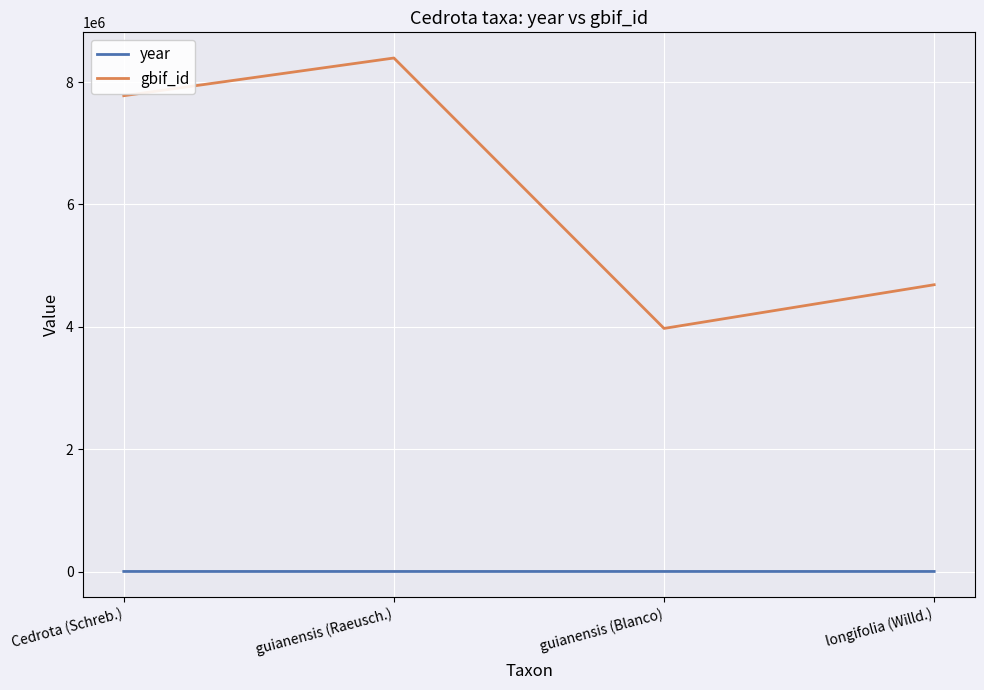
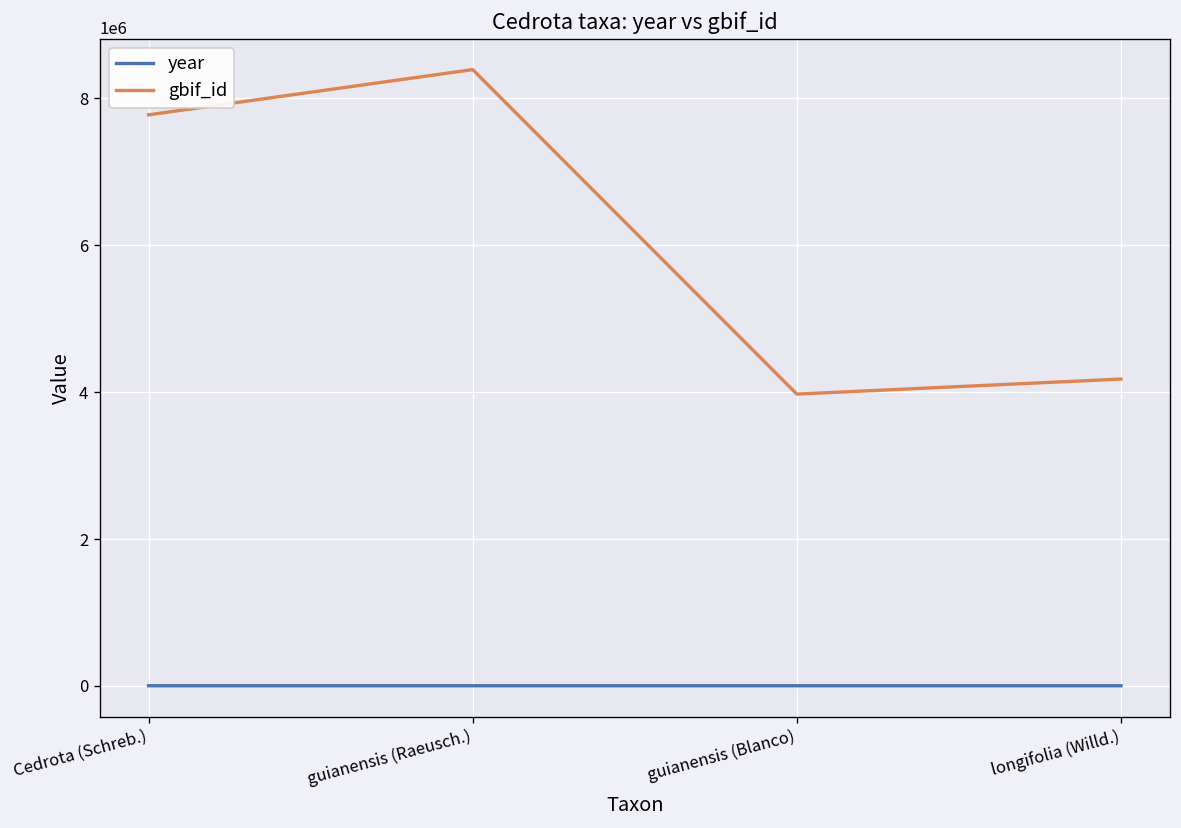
  {
    "year": {
      "Cedrota (Schreb.)": 0,
      "guianensis (Raeusch.)": 0,
      "guianensis (Blanco)": 0,
      "longifolia (Willd.)": 0
    },
    "gbif_id": {
      "Cedrota (Schreb.)": 7800000,
      "guianensis (Raeusch.)": 8400000,
      "guianensis (Blanco)": 4000000,
-     "longifolia (Willd.)": 4700000
+     "longifolia (Willd.)": 4200000
    }
  }
